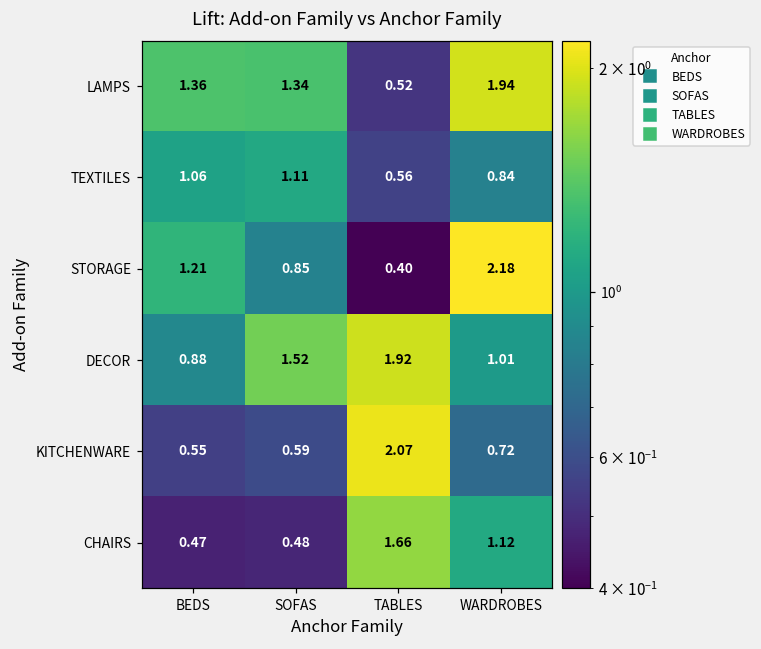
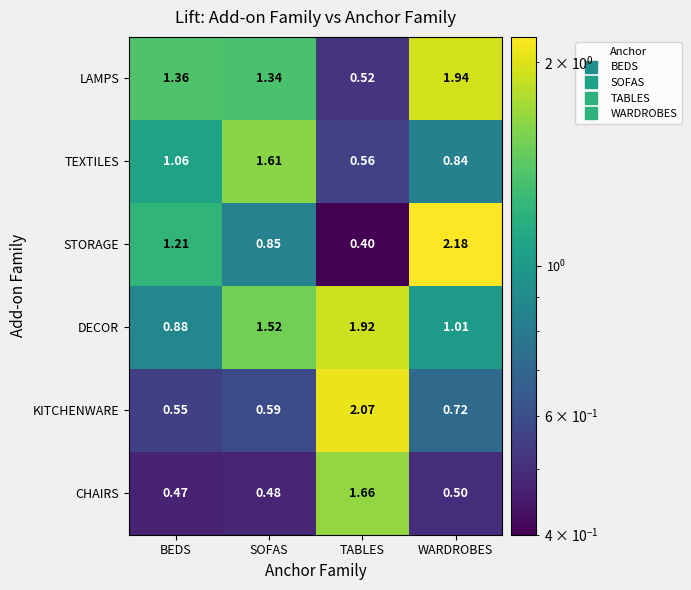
  {
    "LAMPS": {
      "BEDS": 1.36,
      "SOFAS": 1.34,
      "TABLES": 0.52,
      "WARDROBES": 1.94
    },
    "TEXTILES": {
      "BEDS": 1.06,
-     "SOFAS": 1.11,
+     "SOFAS": 1.61,
      "TABLES": 0.56,
      "WARDROBES": 0.84
    },
    "STORAGE": {
      "BEDS": 1.21,
      "SOFAS": 0.85,
      "TABLES": 0.40,
      "WARDROBES": 2.18
    },
    "DECOR": {
      "BEDS": 0.88,
      "SOFAS": 1.52,
      "TABLES": 1.92,
      "WARDROBES": 1.01
    },
    "KITCHENWARE": {
      "BEDS": 0.55,
      "SOFAS": 0.59,
      "TABLES": 2.07,
      "WARDROBES": 0.72
    },
    "CHAIRS": {
      "BEDS": 0.47,
      "SOFAS": 0.48,
      "TABLES": 1.66,
-     "WARDROBES": 1.12
+     "WARDROBES": 0.50
    }
  }
